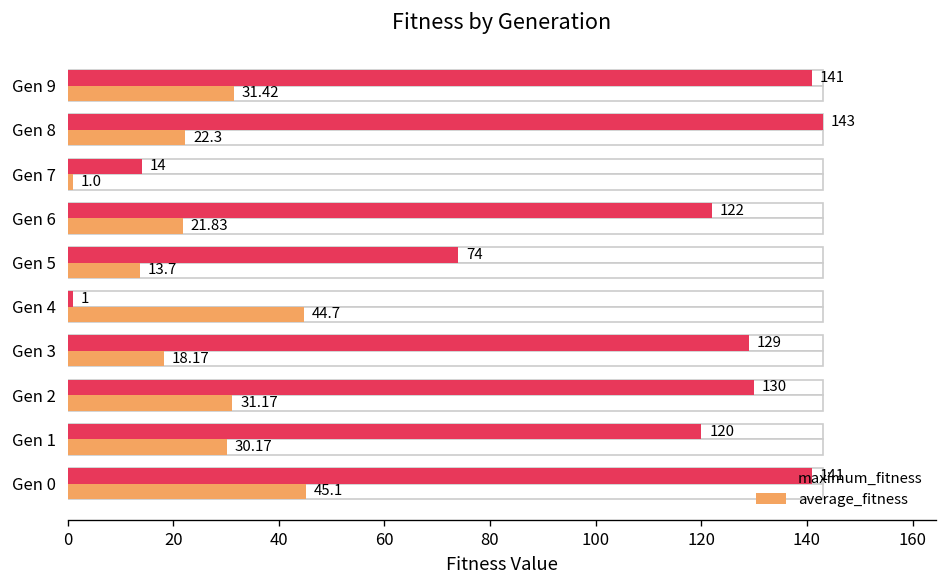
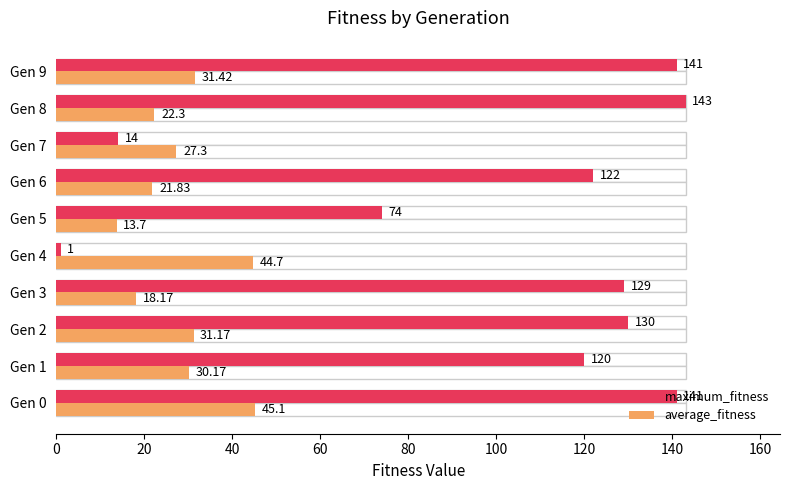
  {
    "maximum_fitness": {
      "Gen 8": 143
    },
    "average_fitness": {
-     "Gen 7": 1.0
+     "Gen 7": 27.3
    }
  }
